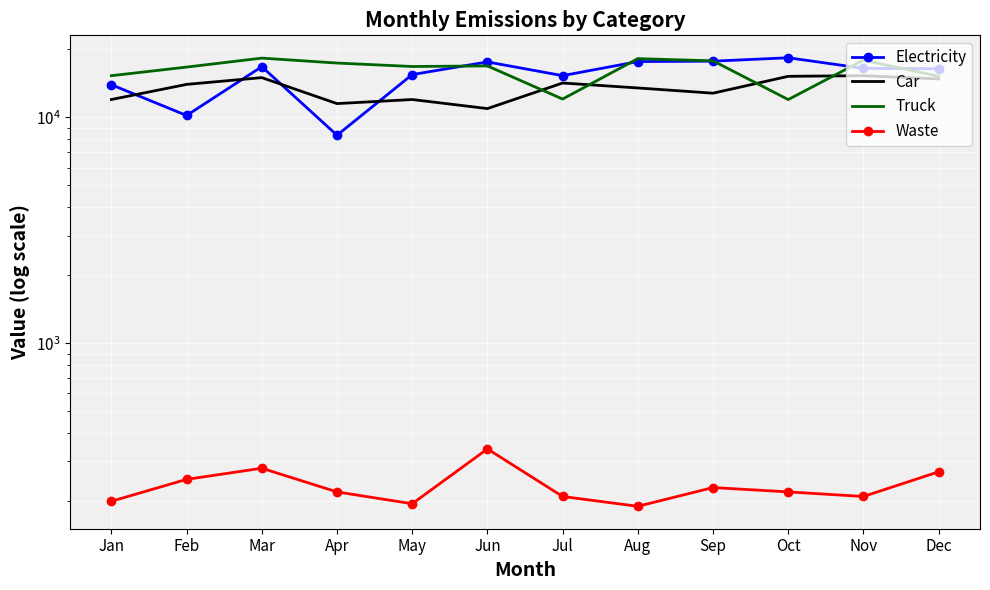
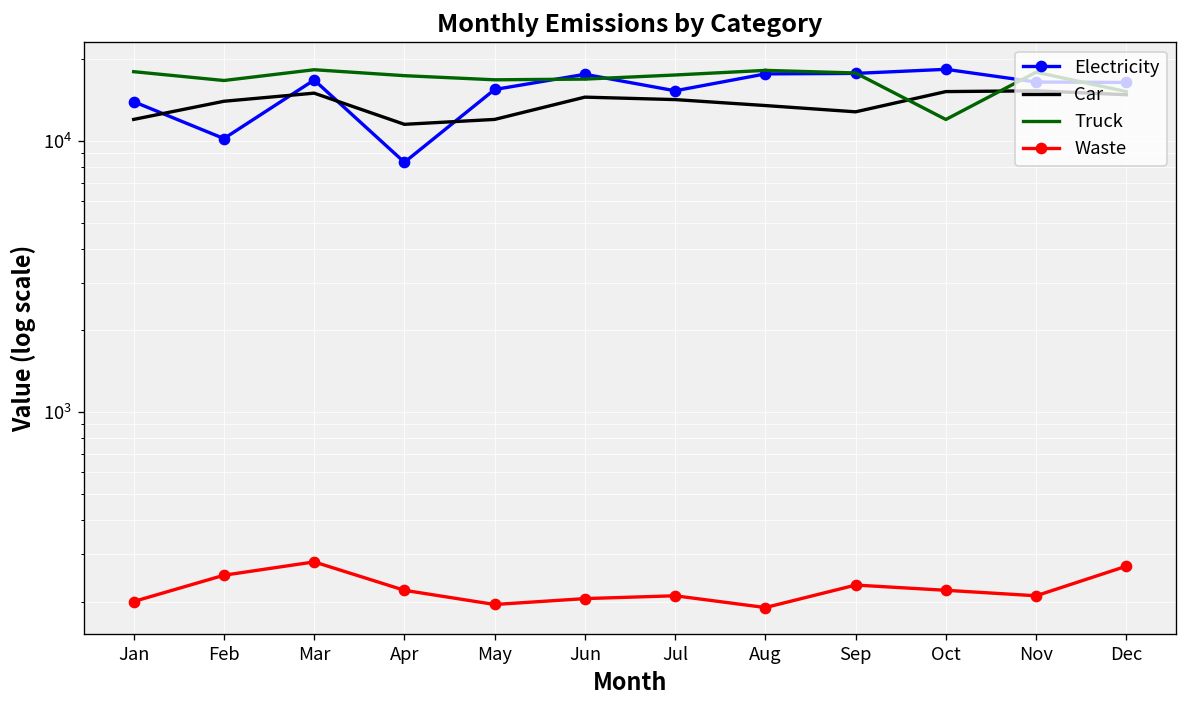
  {
    "Electricity": {
      "Jan": 14000,
      "Feb": 10000,
      "Mar": 17000,
      "Apr": 8300,
      "May": 15000,
      "Jun": 18000,
      "Jul": 15000,
      "Aug": 18000,
      "Oct": 18000
    },
    "Car": {
      "Jan": 12000,
      "Feb": 14000,
      "Mar": 15000,
      "Apr": 12000,
      "May": 12000,
-     "Jun": 11000,
+     "Jun": 15000,
      "Jul": 14000,
      "Aug": 14000,
      "Sep": 13000,
      "Oct": 15000
    },
    "Truck": {
-     "Jan": 15000,
+     "Jan": 18000,
      "Feb": 17000,
      "Mar": 18000,
      "Apr": 17000,
      "May": 17000,
      "Jun": 17000,
-     "Jul": 12000,
+     "Jul": 18000,
      "Aug": 18000,
      "Oct": 12000
    },
    "Waste": {
      "Jan": 200,
      "Feb": 250,
      "Mar": 280,
      "Apr": 220,
      "May": 200,
-     "Jun": 340,
+     "Jun": 210,
      "Jul": 210,
      "Aug": 190,
      "Sep": 230,
      "Oct": 220,
      "Nov": 210,
      "Dec": 270
    }
  }
